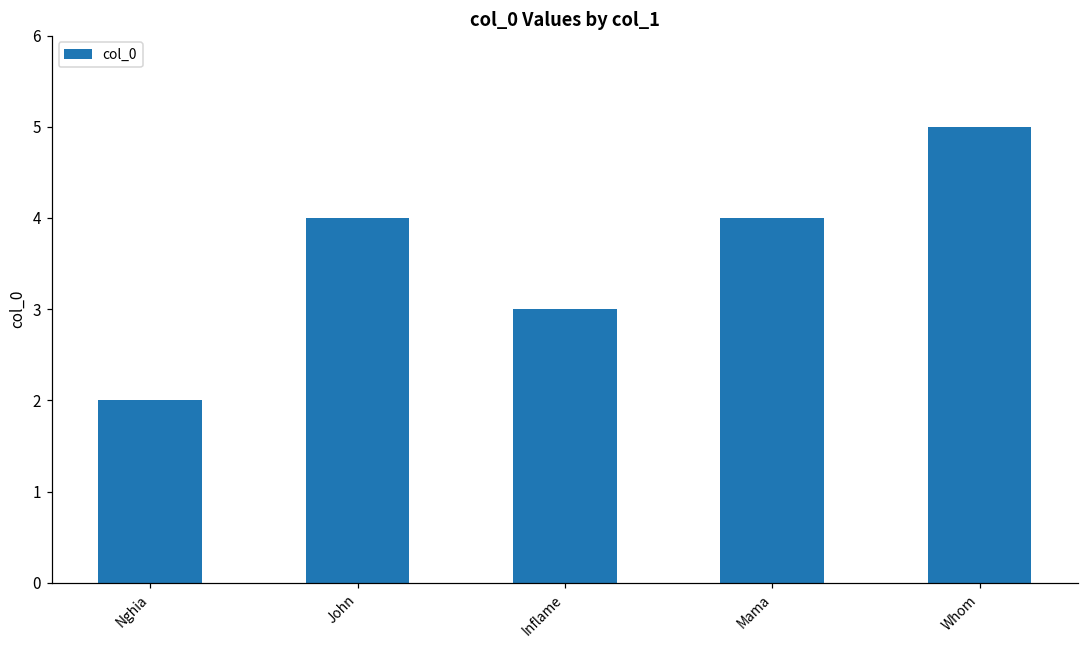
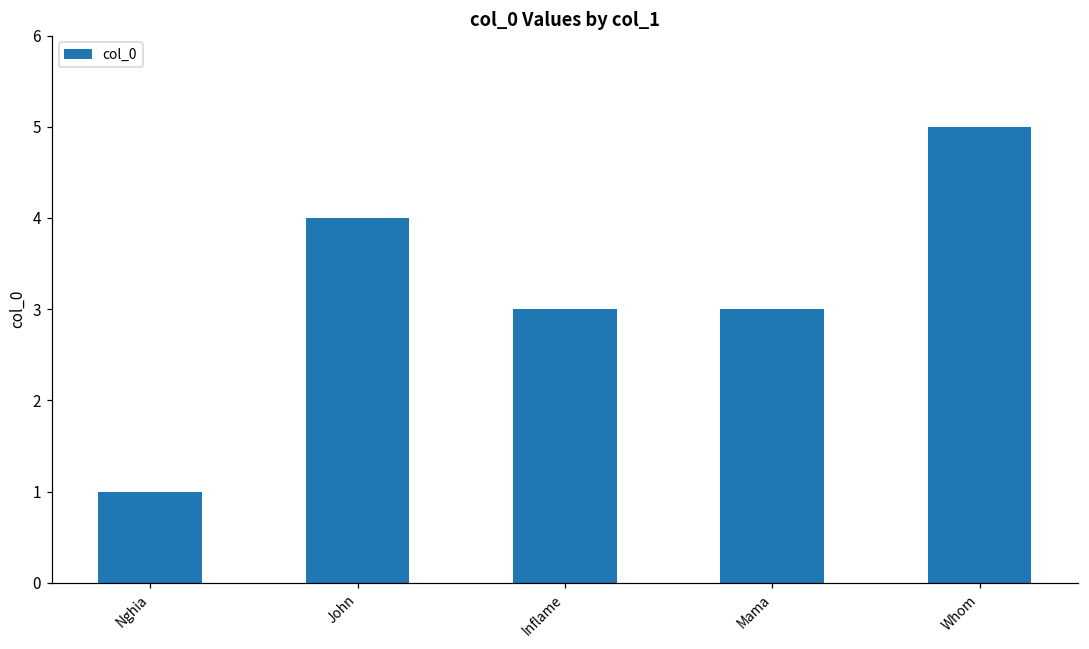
  {
-   "Nghia": 2,
+   "Nghia": 1,
    "John": 4,
    "Inflame": 3,
-   "Mama": 4,
+   "Mama": 3,
    "Whom": 5
  }
